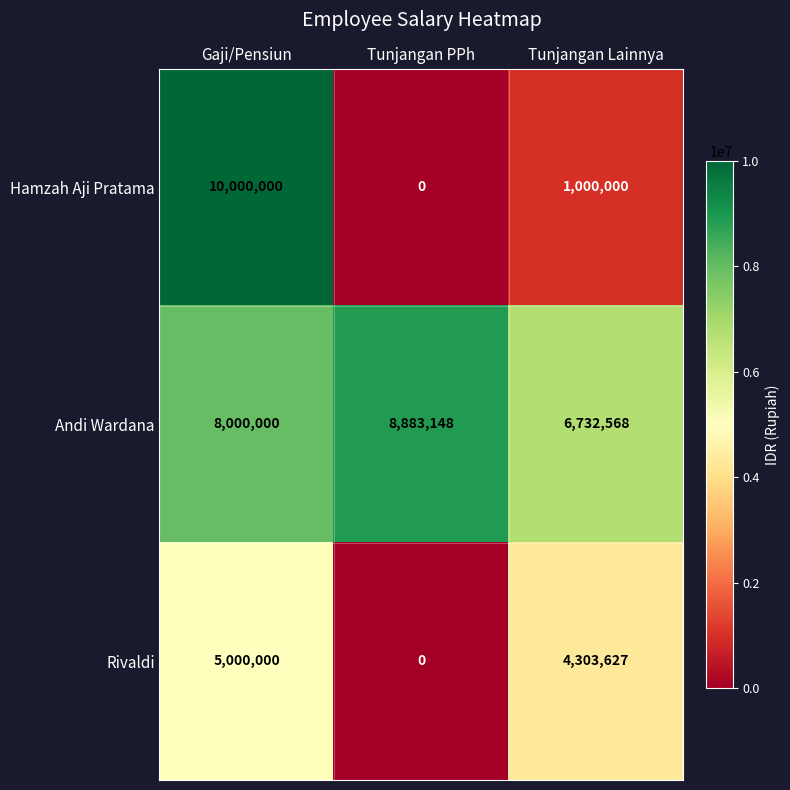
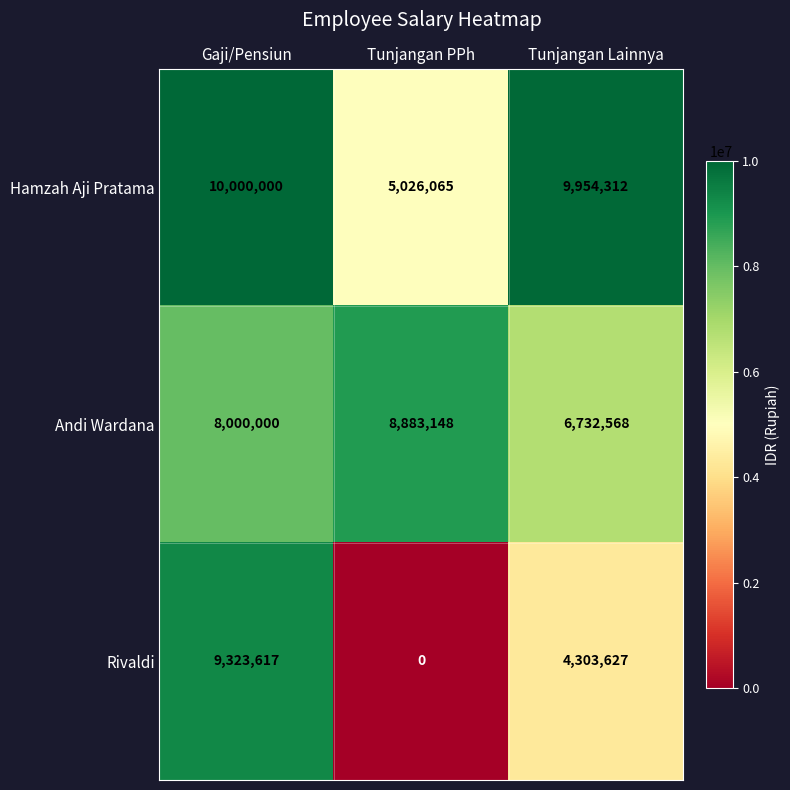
  {
    "Hamzah Aji Pratama": {
      "Gaji/Pensiun": "10,000,000",
-     "Tunjangan PPh": "0",
-     "Tunjangan Lainnya": "1,000,000"
+     "Tunjangan PPh": "5,026,065",
+     "Tunjangan Lainnya": "9,954,312"
    },
    "Andi Wardana": {
      "Gaji/Pensiun": "8,000,000",
      "Tunjangan PPh": "8,883,148",
      "Tunjangan Lainnya": "6,732,568"
    },
    "Rivaldi": {
-     "Gaji/Pensiun": "5,000,000",
+     "Gaji/Pensiun": "9,323,617",
      "Tunjangan PPh": "0",
      "Tunjangan Lainnya": "4,303,627"
    }
  }
